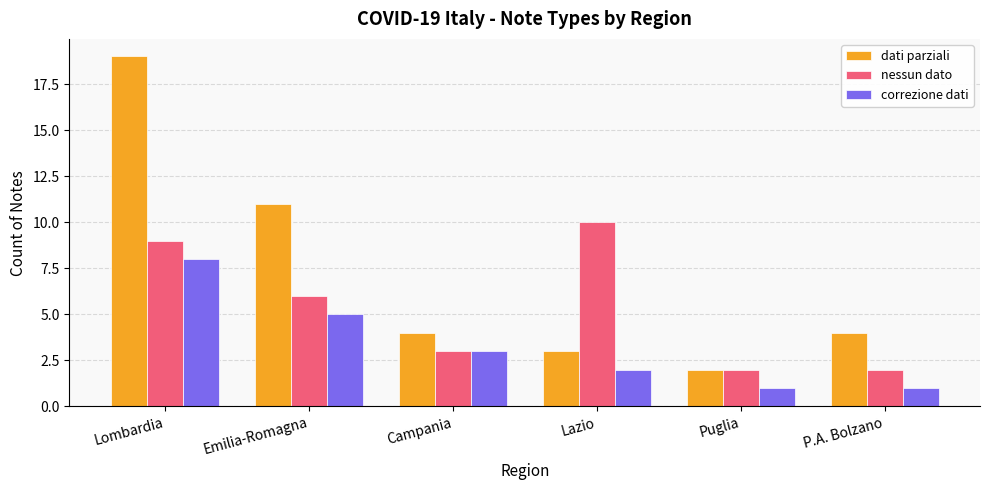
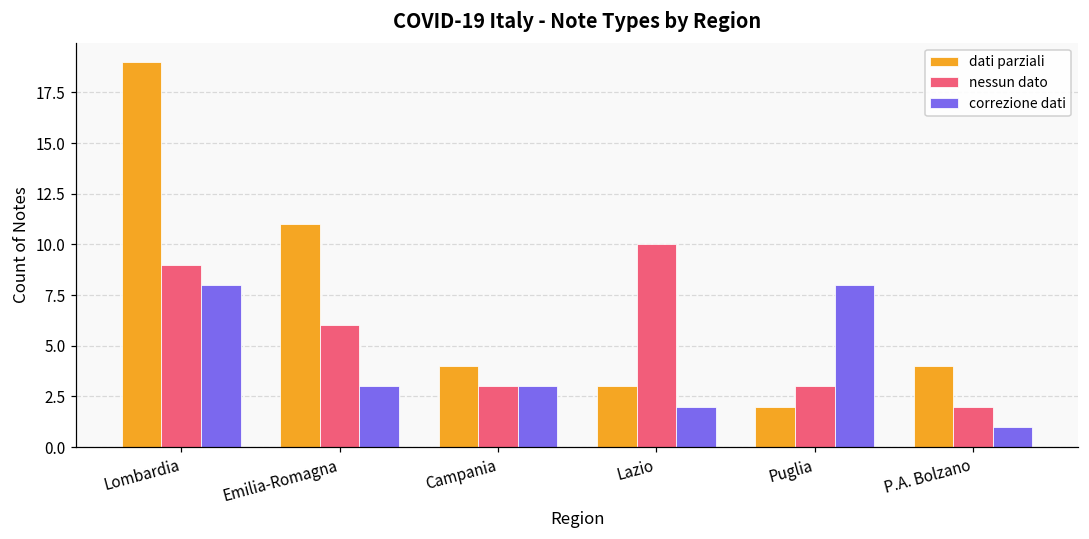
  {
    "dati parziali": {
      "Lombardia": 19,
      "Emilia-Romagna": 11,
      "Campania": 4,
      "Lazio": 3,
      "Puglia": 2,
      "P.A. Bolzano": 4
    },
    "nessun dato": {
      "Lombardia": 9,
      "Emilia-Romagna": 6,
      "Campania": 3,
      "Lazio": 10,
-     "Puglia": 2,
+     "Puglia": 3,
      "P.A. Bolzano": 2
    },
    "correzione dati": {
      "Lombardia": 8,
-     "Emilia-Romagna": 5,
+     "Emilia-Romagna": 3,
      "Campania": 3,
      "Lazio": 2,
-     "Puglia": 1,
+     "Puglia": 8,
      "P.A. Bolzano": 1
    }
  }
